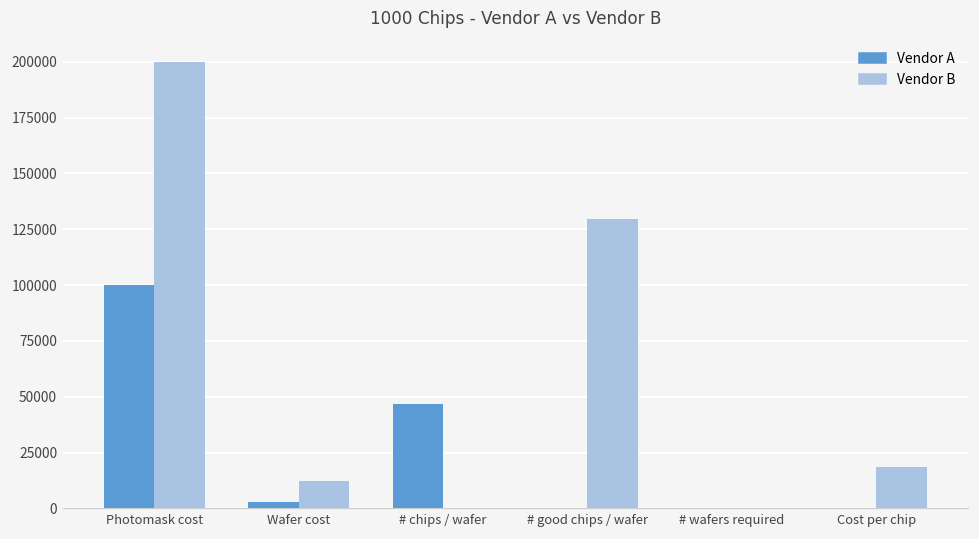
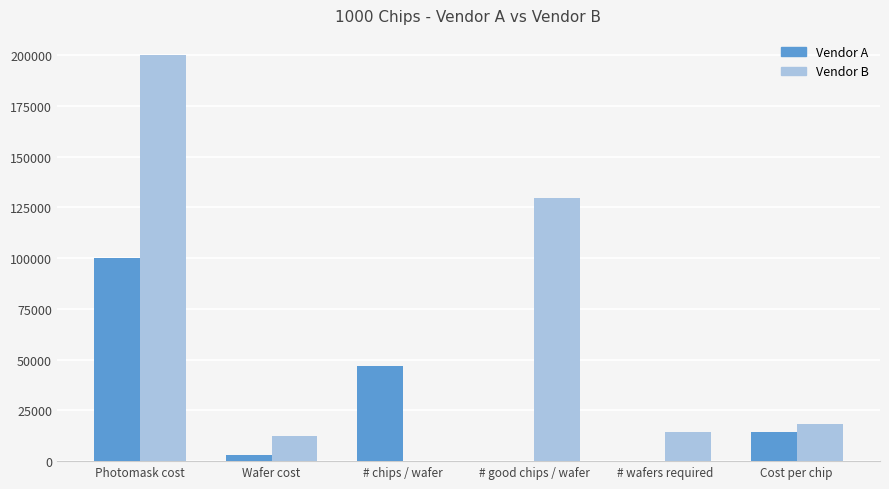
  {
    "Vendor A": {
      "Photomask cost": 100000,
      "Wafer cost": 3000,
      "# chips / wafer": 47000,
-     "Cost per chip": 0
+     "Cost per chip": 15000
    },
    "Vendor B": {
      "Photomask cost": 200000,
      "Wafer cost": 12000,
      "# good chips / wafer": 130000,
-     "# wafers required": 0,
+     "# wafers required": 14000,
      "Cost per chip": 18000
    }
  }
